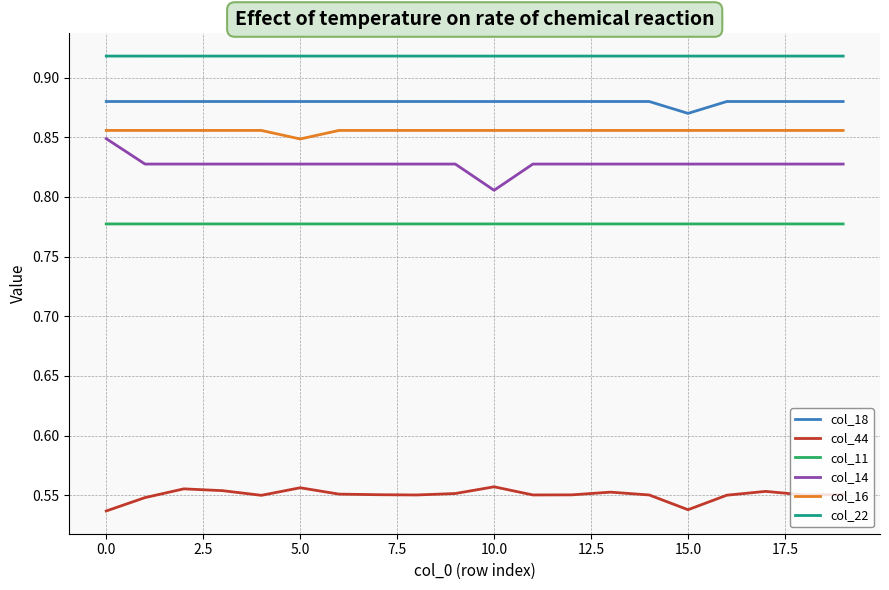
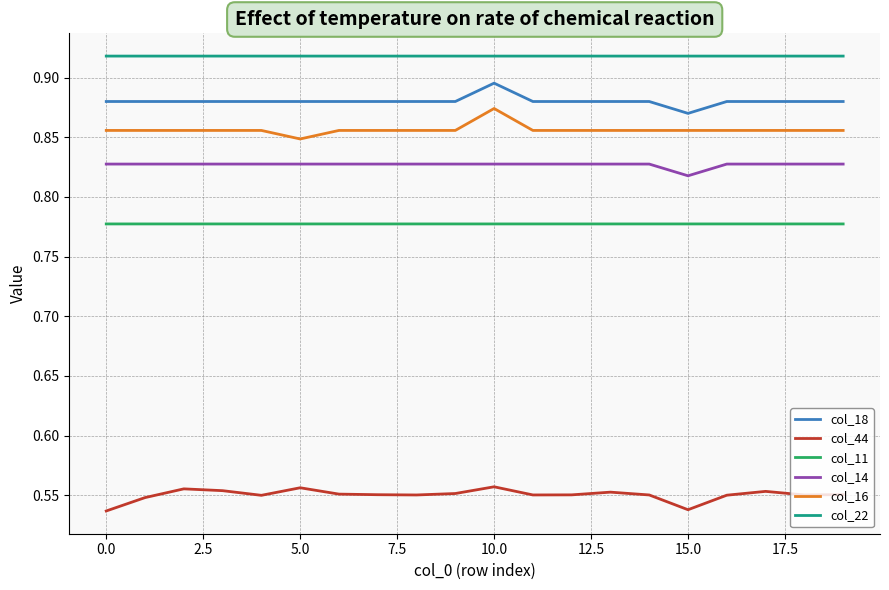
  {
    "col_18": {
      "0.0": 0.880,
      "5.0": 0.880,
-     "10.0": 0.880,
+     "10.0": 0.895,
      "15.0": 0.870
    },
    "col_44": {
      "0.0": 0.537,
      "5.0": 0.556,
      "10.0": 0.557,
      "15.0": 0.538
    },
    "col_14": {
-     "0.0": 0.849,
+     "0.0": 0.828,
      "5.0": 0.828,
-     "10.0": 0.806,
-     "15.0": 0.828
+     "10.0": 0.828,
+     "15.0": 0.818
    },
    "col_16": {
      "0.0": 0.856,
      "5.0": 0.849,
-     "10.0": 0.856,
+     "10.0": 0.874,
      "15.0": 0.856
    }
  }
